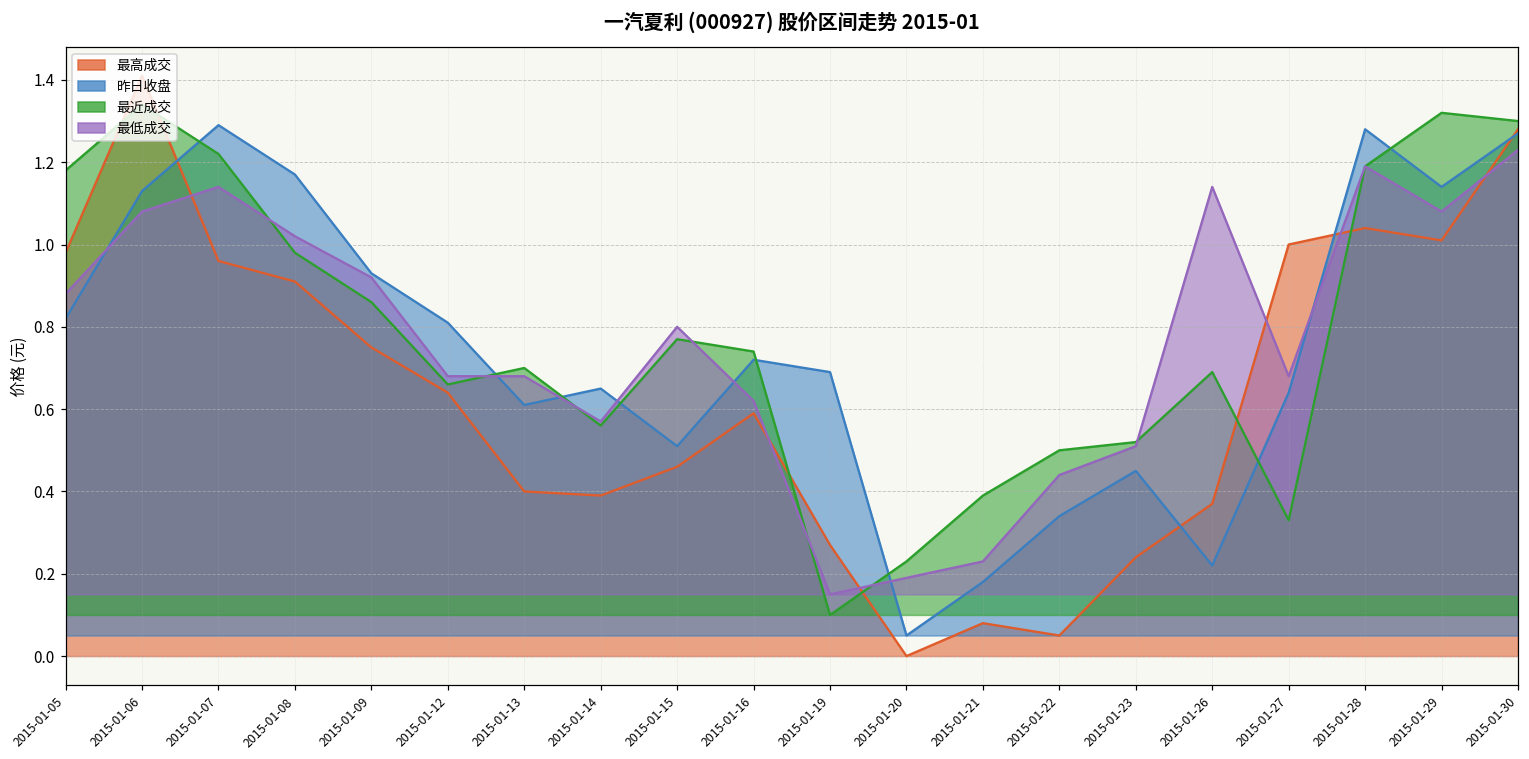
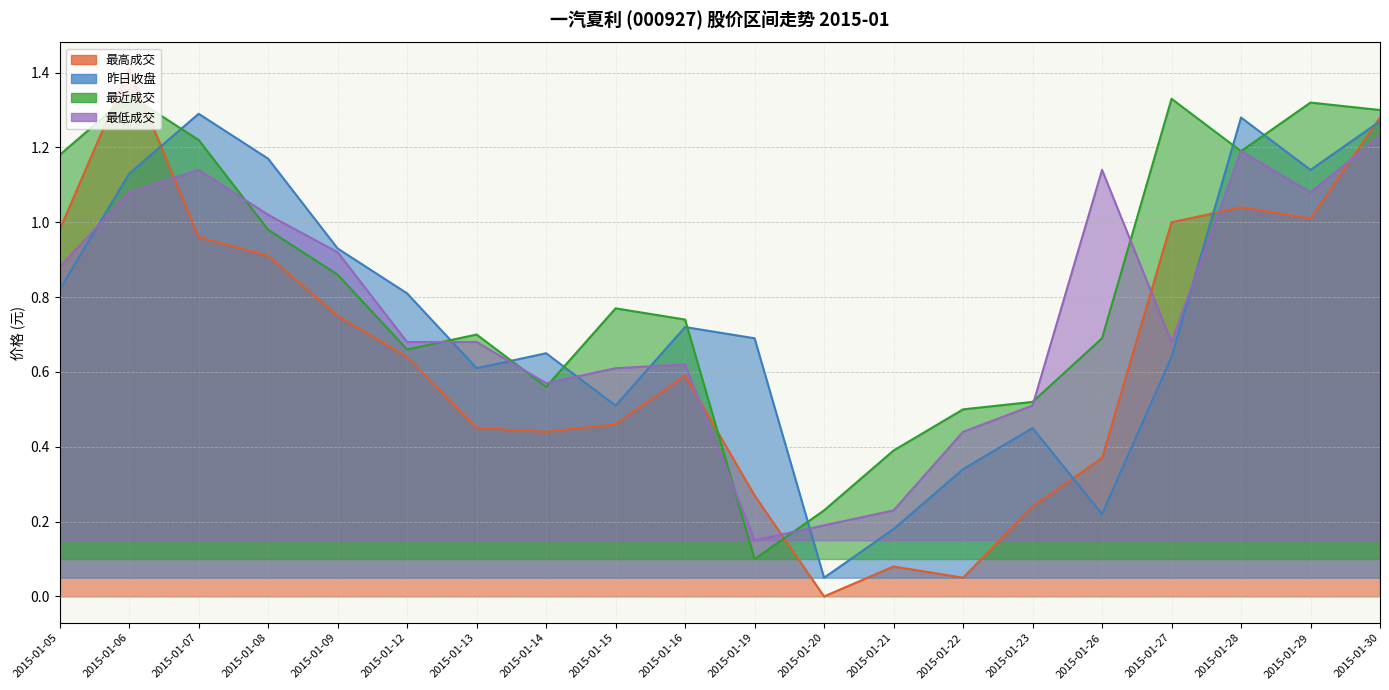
  {
    "最高成交": {
      "2015-01-05": 0.98,
      "2015-01-07": 0.96,
      "2015-01-08": 0.91,
      "2015-01-09": 0.75,
      "2015-01-12": 0.64,
-     "2015-01-13": 0.40,
-     "2015-01-14": 0.39,
+     "2015-01-13": 0.45,
+     "2015-01-14": 0.44,
      "2015-01-15": 0.46,
      "2015-01-16": 0.59,
      "2015-01-19": 0.27,
      "2015-01-20": 0.00,
      "2015-01-21": 0.08,
      "2015-01-22": 0.05,
      "2015-01-23": 0.24,
      "2015-01-26": 0.37,
      "2015-01-27": 1.00,
      "2015-01-28": 1.04,
      "2015-01-29": 1.01,
      "2015-01-30": 1.28
    },
    "昨日收盘": {
      "2015-01-05": 0.82,
      "2015-01-06": 1.13,
      "2015-01-07": 1.29,
      "2015-01-08": 1.17,
      "2015-01-09": 0.93,
      "2015-01-12": 0.81,
      "2015-01-13": 0.61,
      "2015-01-14": 0.65,
      "2015-01-15": 0.51,
      "2015-01-16": 0.72,
      "2015-01-19": 0.69,
      "2015-01-21": 0.18,
      "2015-01-23": 0.45,
      "2015-01-26": 0.22,
      "2015-01-27": 0.64,
      "2015-01-28": 1.28,
      "2015-01-29": 1.14,
      "2015-01-30": 1.27
    },
    "最近成交": {
      "2015-01-05": 1.18,
      "2015-01-07": 1.22,
      "2015-01-08": 0.98,
      "2015-01-09": 0.86,
      "2015-01-12": 0.66,
      "2015-01-13": 0.70,
      "2015-01-14": 0.56,
      "2015-01-15": 0.77,
      "2015-01-16": 0.74,
      "2015-01-20": 0.23,
      "2015-01-21": 0.39,
      "2015-01-22": 0.50,
      "2015-01-23": 0.52,
      "2015-01-26": 0.69,
-     "2015-01-27": 0.33,
+     "2015-01-27": 1.33,
      "2015-01-29": 1.32,
      "2015-01-30": 1.30
    },
    "最低成交": {
      "2015-01-05": 0.88,
      "2015-01-06": 1.08,
      "2015-01-07": 1.14,
      "2015-01-08": 1.02,
      "2015-01-09": 0.92,
      "2015-01-12": 0.68,
      "2015-01-13": 0.68,
      "2015-01-14": 0.57,
-     "2015-01-15": 0.80,
+     "2015-01-15": 0.61,
      "2015-01-16": 0.62,
      "2015-01-20": 0.19,
      "2015-01-21": 0.23,
      "2015-01-22": 0.44,
      "2015-01-23": 0.51,
      "2015-01-26": 1.14,
      "2015-01-27": 0.68,
      "2015-01-29": 1.08,
      "2015-01-30": 1.23
    }
  }
